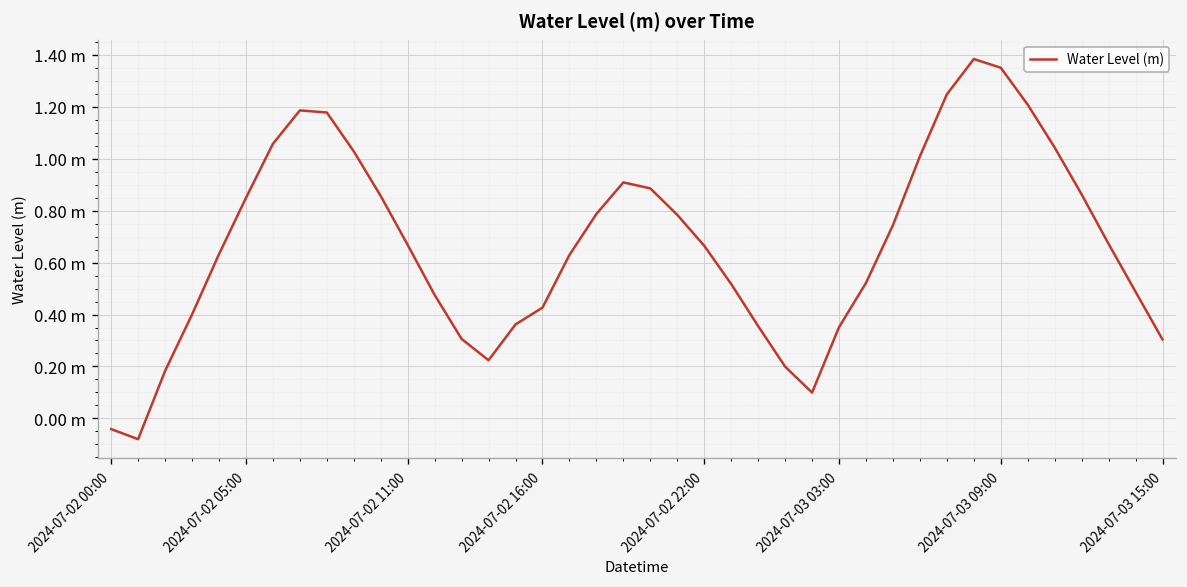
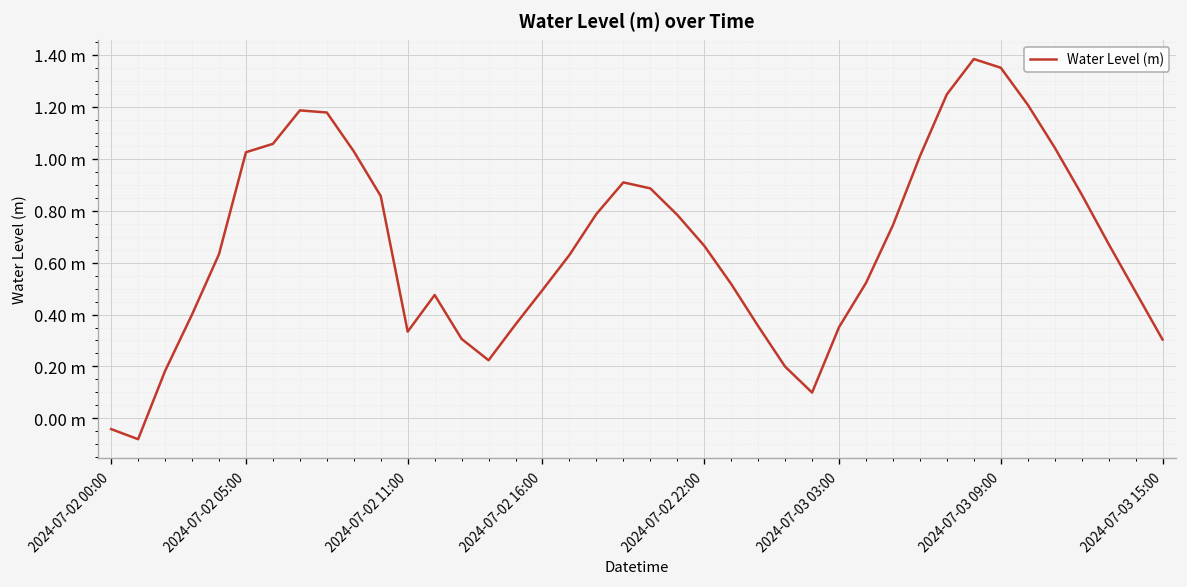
  {
    "2024-07-02 00:00": "-0.04 m",
-   "2024-07-02 05:00": "0.85 m",
-   "2024-07-02 11:00": "0.67 m",
-   "2024-07-02 16:00": "0.43 m",
+   "2024-07-02 05:00": "1.02 m",
+   "2024-07-02 11:00": "0.33 m",
+   "2024-07-02 16:00": "0.49 m",
    "2024-07-02 22:00": "0.66 m",
    "2024-07-03 03:00": "0.35 m",
    "2024-07-03 09:00": "1.35 m",
    "2024-07-03 15:00": "0.30 m"
  }
